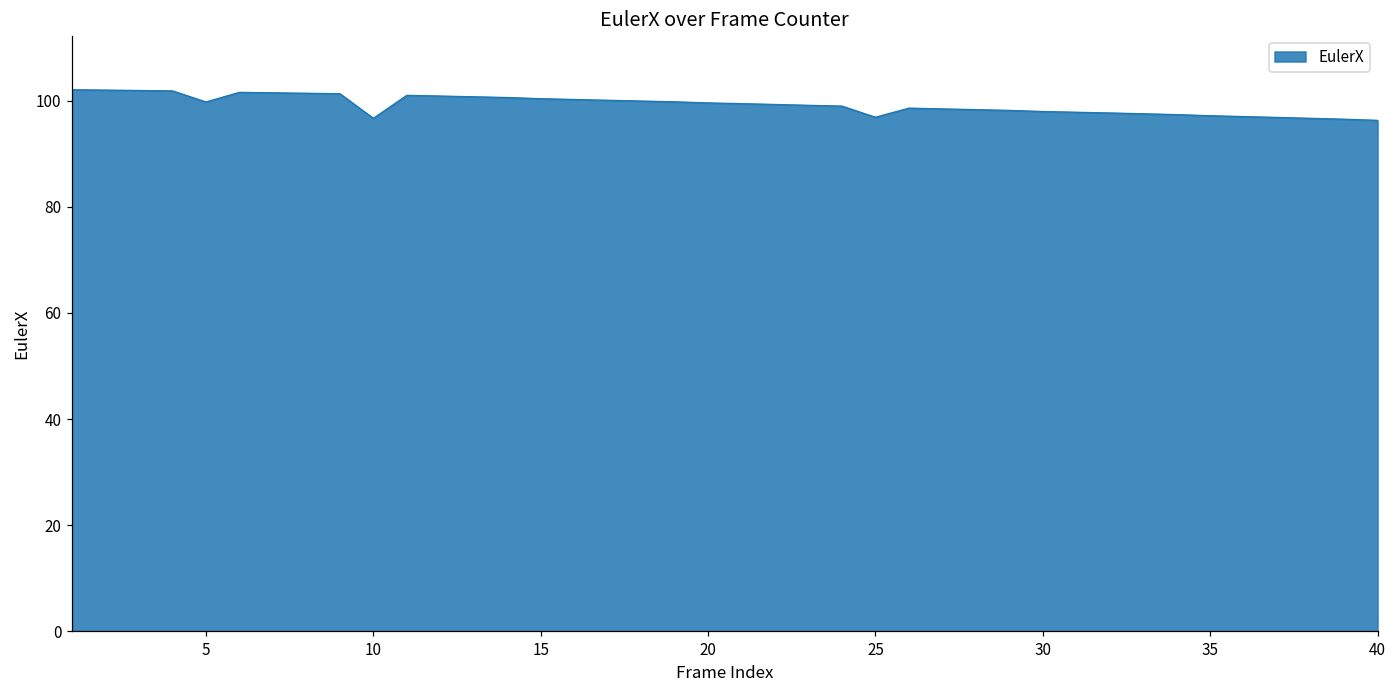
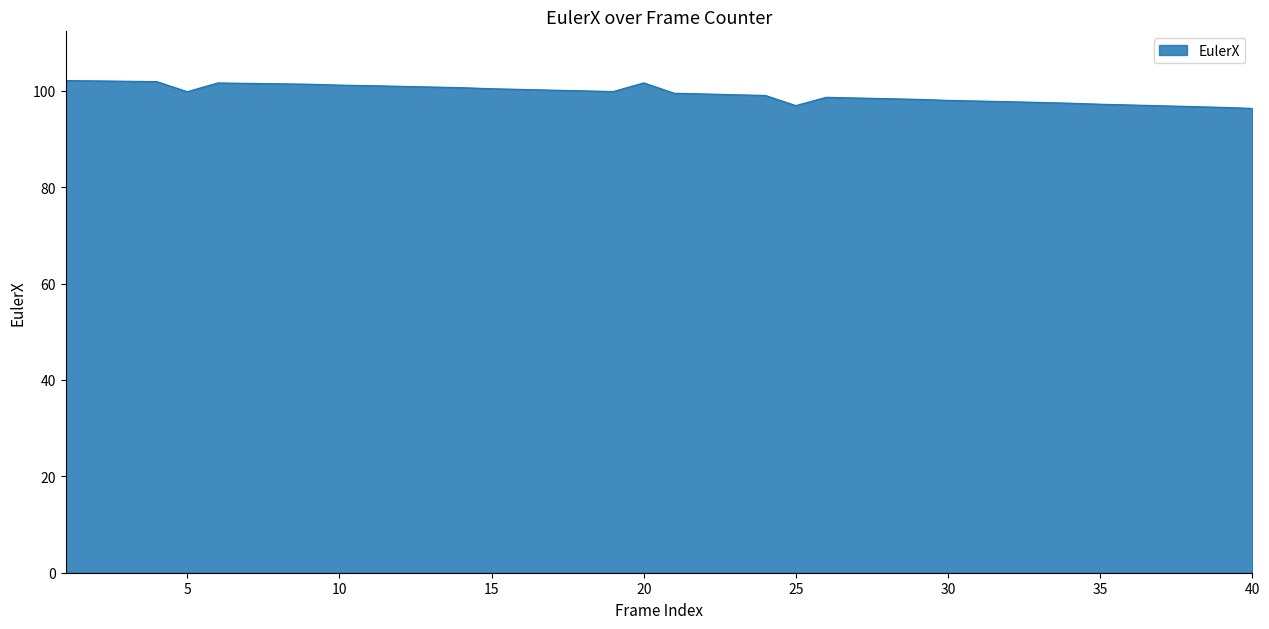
  {
    "5": 100,
-   "10": 97,
+   "10": 101,
    "15": 100,
-   "20": 100,
+   "20": 102,
    "25": 97,
    "30": 98,
    "35": 97,
    "40": 96
  }
